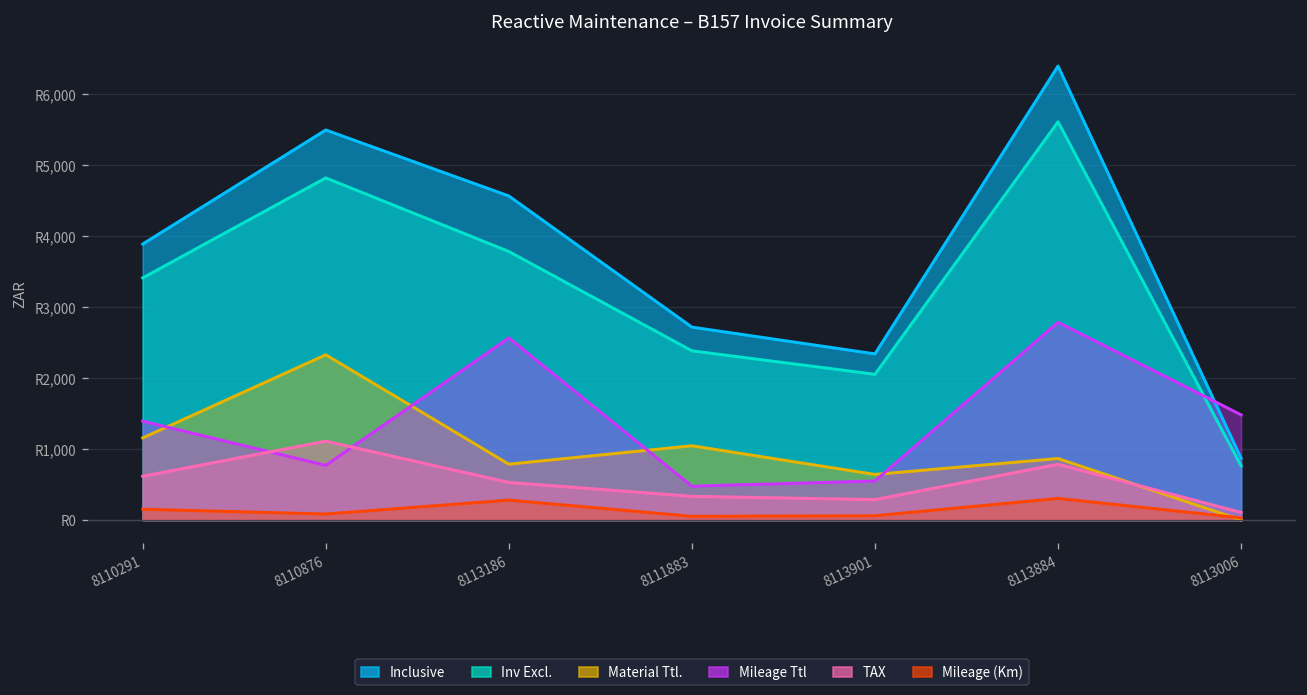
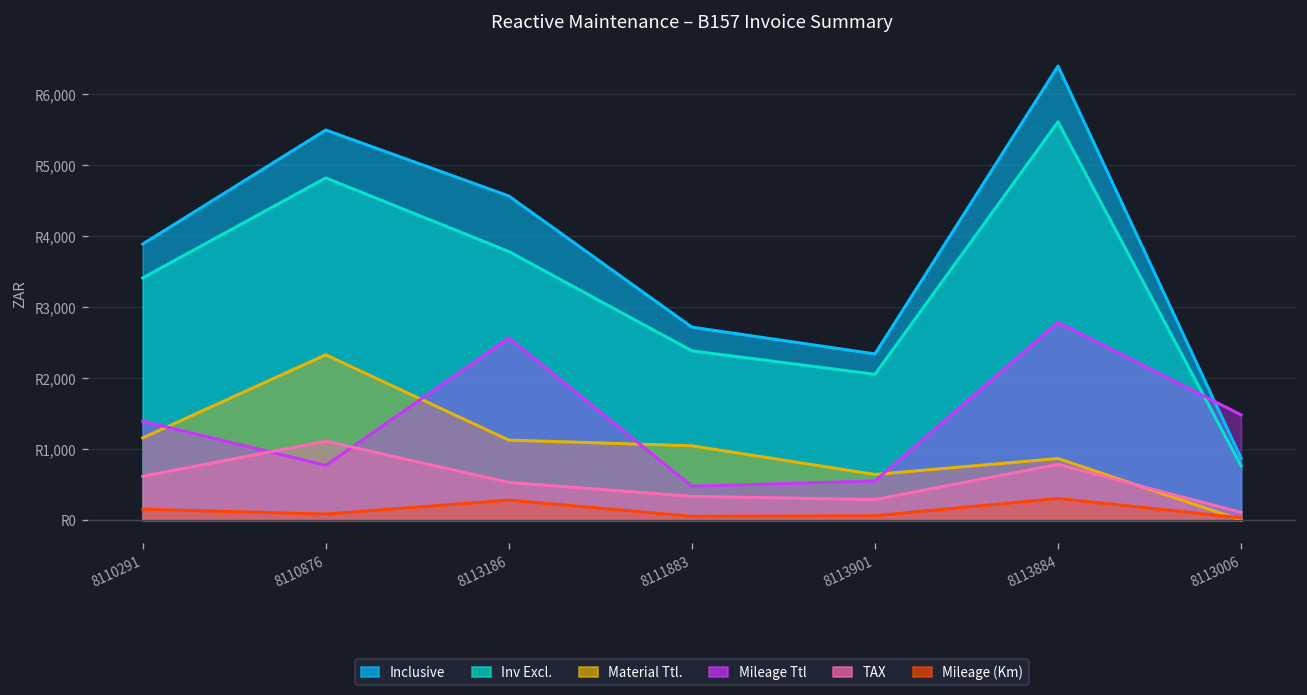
  {
    "Inclusive": {
      "8110291": "R3,900",
      "8110876": "R5,500",
      "8113186": "R4,600",
      "8111883": "R2,700",
      "8113901": "R2,300",
      "8113884": "R6,400",
      "8113006": "R900"
    },
    "Inv Excl.": {
      "8110291": "R3,400",
      "8110876": "R4,800",
      "8113186": "R3,800",
      "8111883": "R2,400",
      "8113901": "R2,100",
      "8113884": "R5,600",
      "8113006": "R800"
    },
    "Material Ttl.": {
      "8110291": "R1,200",
      "8110876": "R2,300",
-     "8113186": "R800",
+     "8113186": "R1,100",
      "8111883": "R1,000",
      "8113901": "R600",
      "8113884": "R900"
    },
    "Mileage Ttl": {
      "8110291": "R1,400",
      "8110876": "R800",
      "8113186": "R2,600",
      "8111883": "R500",
      "8113901": "R500",
      "8113884": "R2,800",
      "8113006": "R1,500"
    },
    "TAX": {
      "8110291": "R600",
      "8110876": "R1,100",
      "8113186": "R500",
      "8111883": "R300",
      "8113901": "R300",
      "8113884": "R800",
      "8113006": "R100"
    },
    "Mileage (Km)": {
      "8110291": "R200",
      "8110876": "R100",
      "8113186": "R300",
      "8111883": "R100",
      "8113901": "R100",
      "8113884": "R300"
    }
  }
